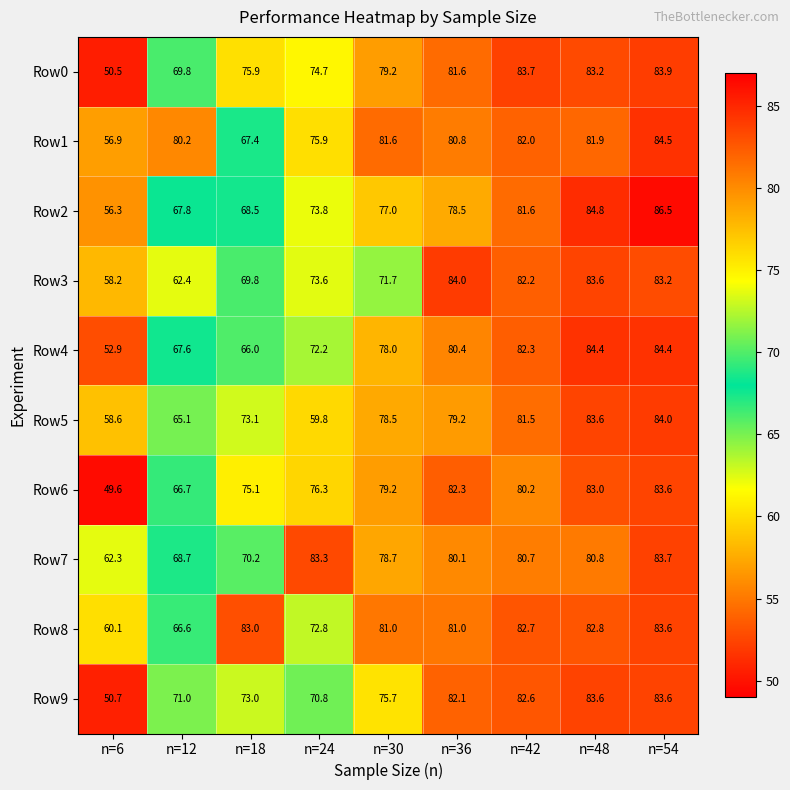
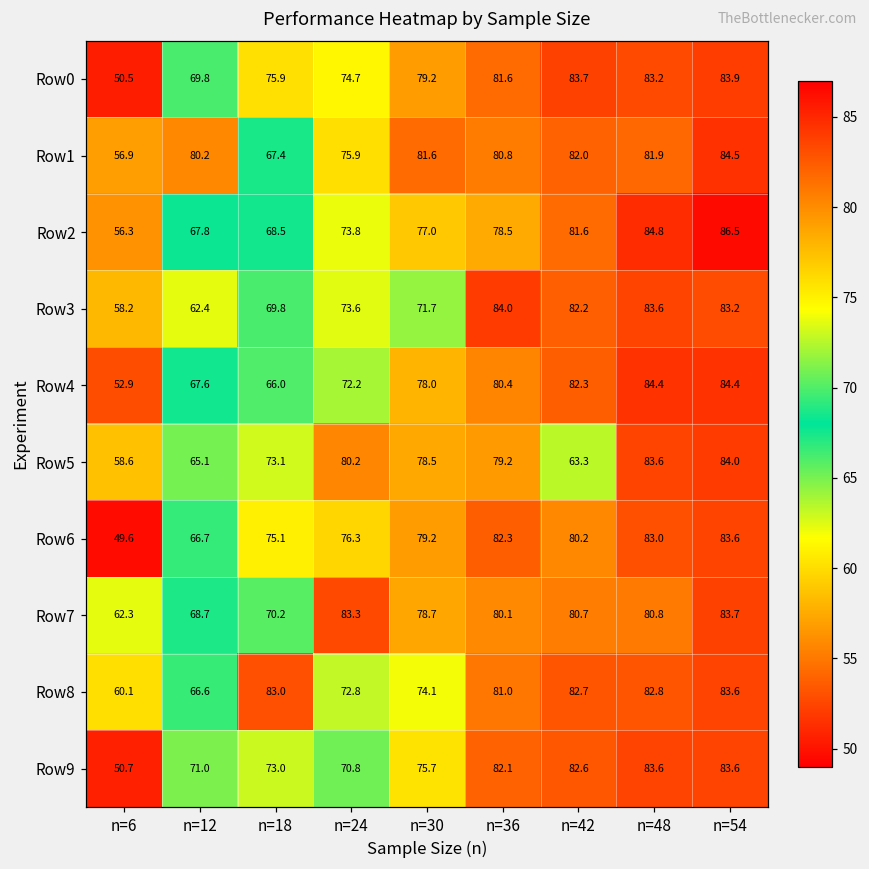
  {
    "Row0": {
      "n=6": 50.5,
      "n=12": 69.8,
      "n=18": 75.9,
      "n=24": 74.7,
      "n=30": 79.2,
      "n=36": 81.6,
      "n=42": 83.7,
      "n=48": 83.2,
      "n=54": 83.9
    },
    "Row1": {
      "n=6": 56.9,
      "n=12": 80.2,
      "n=18": 67.4,
      "n=24": 75.9,
      "n=30": 81.6,
      "n=36": 80.8,
      "n=42": 82.0,
      "n=48": 81.9,
      "n=54": 84.5
    },
    "Row2": {
      "n=6": 56.3,
      "n=12": 67.8,
      "n=18": 68.5,
      "n=24": 73.8,
      "n=30": 77.0,
      "n=36": 78.5,
      "n=42": 81.6,
      "n=48": 84.8,
      "n=54": 86.5
    },
    "Row3": {
      "n=6": 58.2,
      "n=12": 62.4,
      "n=18": 69.8,
      "n=24": 73.6,
      "n=30": 71.7,
      "n=36": 84.0,
      "n=42": 82.2,
      "n=48": 83.6,
      "n=54": 83.2
    },
    "Row4": {
      "n=6": 52.9,
      "n=12": 67.6,
      "n=18": 66.0,
      "n=24": 72.2,
      "n=30": 78.0,
      "n=36": 80.4,
      "n=42": 82.3,
      "n=48": 84.4,
      "n=54": 84.4
    },
    "Row5": {
      "n=6": 58.6,
      "n=12": 65.1,
      "n=18": 73.1,
-     "n=24": 59.8,
+     "n=24": 80.2,
      "n=30": 78.5,
      "n=36": 79.2,
-     "n=42": 81.5,
+     "n=42": 63.3,
      "n=48": 83.6,
      "n=54": 84.0
    },
    "Row6": {
      "n=6": 49.6,
      "n=12": 66.7,
      "n=18": 75.1,
      "n=24": 76.3,
      "n=30": 79.2,
      "n=36": 82.3,
      "n=42": 80.2,
      "n=48": 83.0,
      "n=54": 83.6
    },
    "Row7": {
      "n=6": 62.3,
      "n=12": 68.7,
      "n=18": 70.2,
      "n=24": 83.3,
      "n=30": 78.7,
      "n=36": 80.1,
      "n=42": 80.7,
      "n=48": 80.8,
      "n=54": 83.7
    },
    "Row8": {
      "n=6": 60.1,
      "n=12": 66.6,
      "n=18": 83.0,
      "n=24": 72.8,
-     "n=30": 81.0,
+     "n=30": 74.1,
      "n=36": 81.0,
      "n=42": 82.7,
      "n=48": 82.8,
      "n=54": 83.6
    },
    "Row9": {
      "n=6": 50.7,
      "n=12": 71.0,
      "n=18": 73.0,
      "n=24": 70.8,
      "n=30": 75.7,
      "n=36": 82.1,
      "n=42": 82.6,
      "n=48": 83.6,
      "n=54": 83.6
    }
  }
